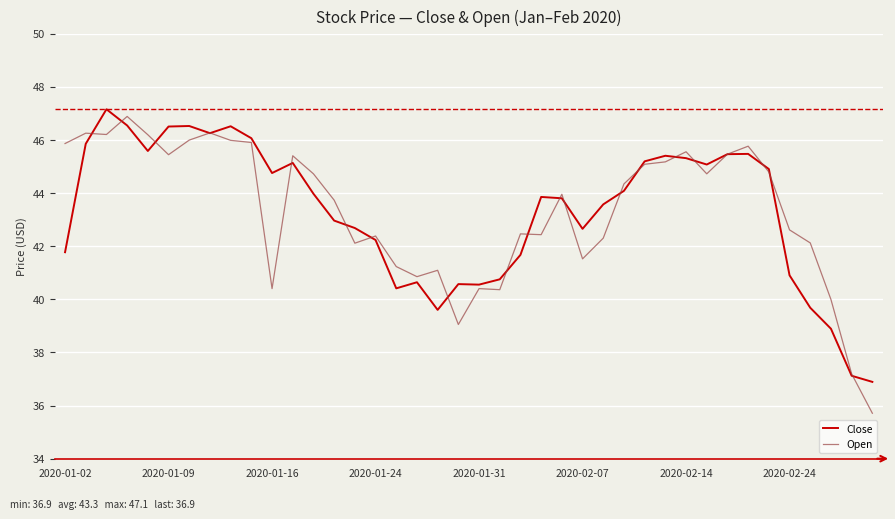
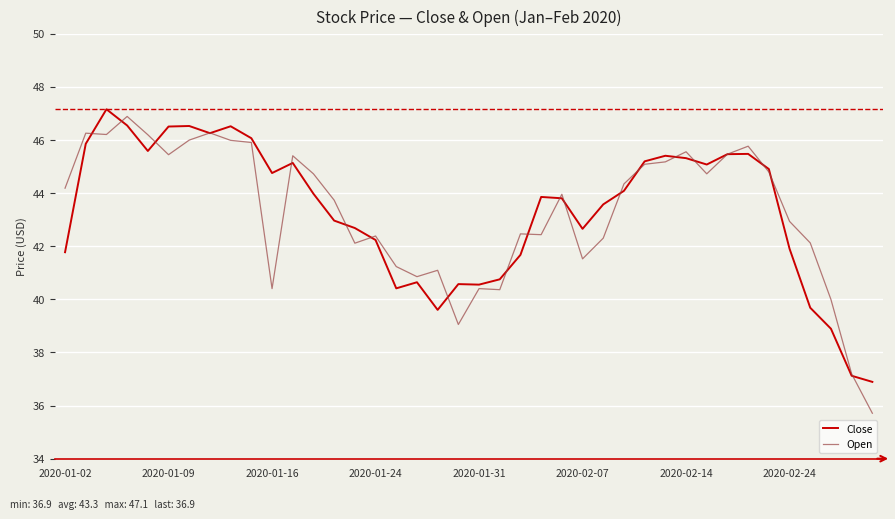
  {
    "Close": {
      "2020-01-02": 41.8,
      "2020-01-09": 46.5,
      "2020-01-16": 44.8,
      "2020-01-24": 42.2,
      "2020-01-31": 40.6,
      "2020-02-07": 42.7,
      "2020-02-14": 45.3,
-     "2020-02-24": 40.9
+     "2020-02-24": 41.9
    },
    "Open": {
-     "2020-01-02": 45.9,
+     "2020-01-02": 44.2,
      "2020-01-09": 45.4,
      "2020-01-16": 40.4,
      "2020-01-24": 42.4,
      "2020-01-31": 40.4,
      "2020-02-07": 41.5,
      "2020-02-14": 45.6,
-     "2020-02-24": 42.6
+     "2020-02-24": 42.9
    }
  }
